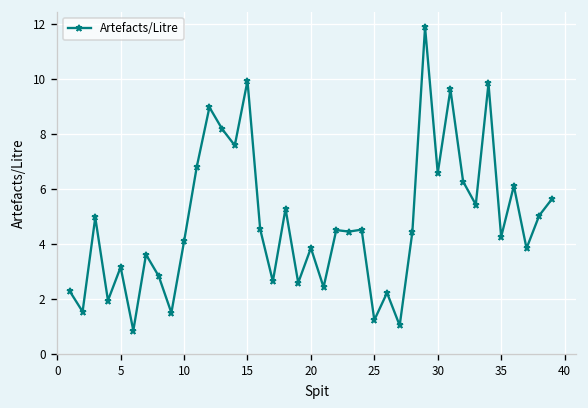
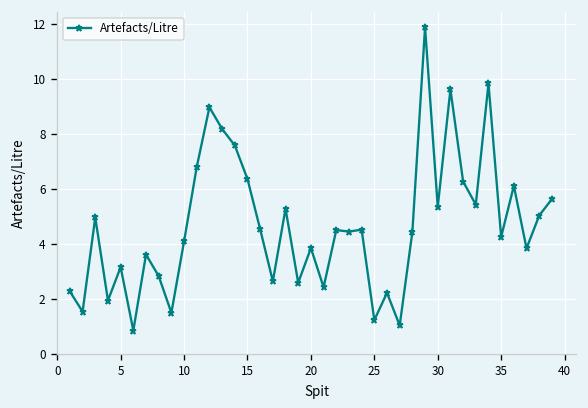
  {
    "5": 3.2,
    "10": 4.1,
-   "15": 9.9,
+   "15": 6.4,
    "20": 3.9,
    "25": 1.2,
-   "30": 6.6,
+   "30": 5.3,
    "35": 4.3
  }
